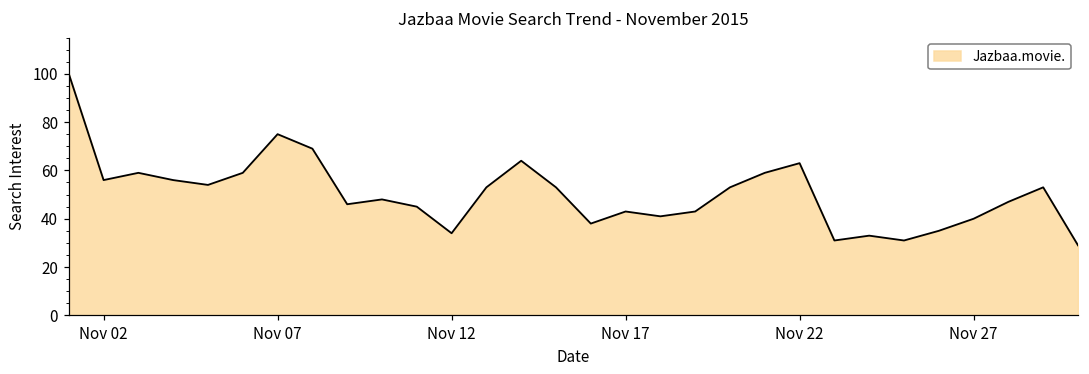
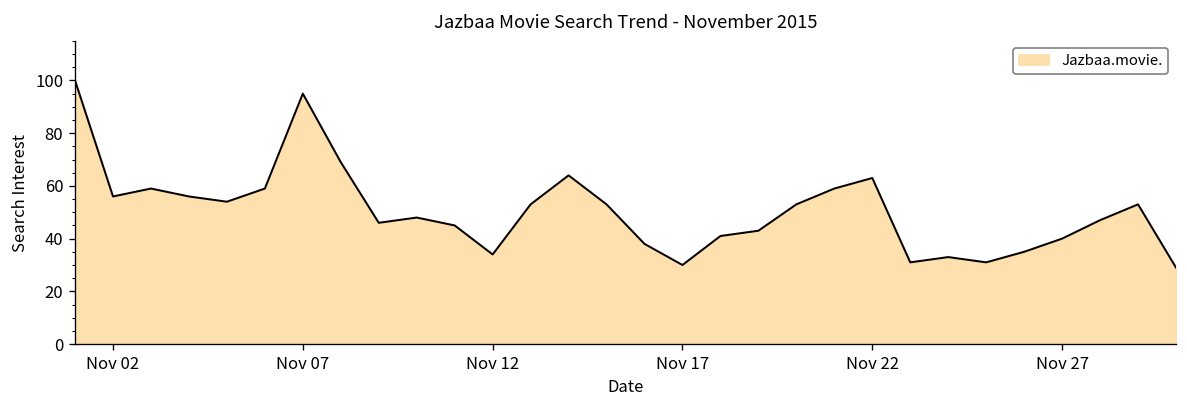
  {
    "Nov 02": 56,
-   "Nov 07": 75,
+   "Nov 07": 95,
    "Nov 12": 34,
-   "Nov 17": 43,
+   "Nov 17": 30,
    "Nov 22": 63,
    "Nov 27": 40
  }
